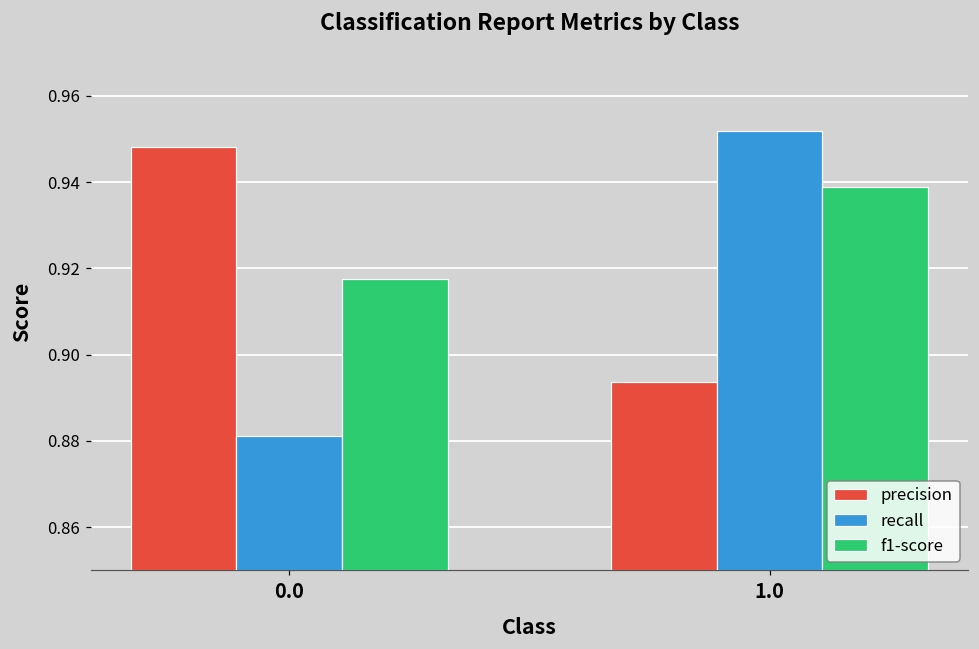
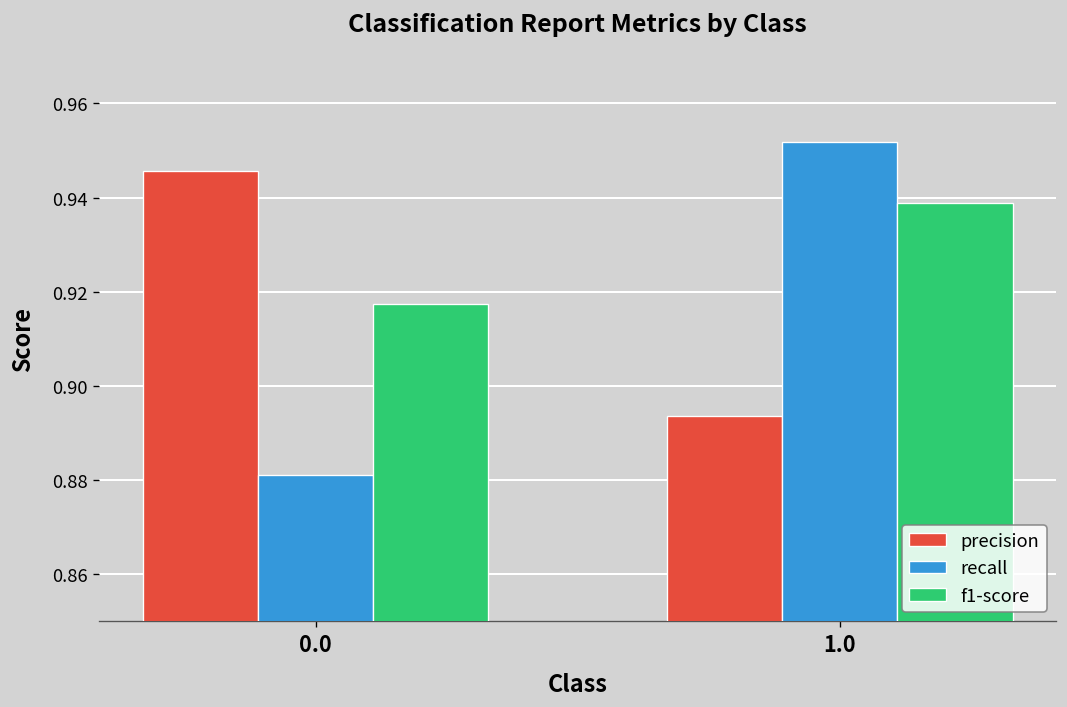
  {
    "precision": {
-     "0.0": 0.948,
+     "0.0": 0.946,
      "1.0": 0.894
    },
    "recall": {
      "0.0": 0.881,
      "1.0": 0.952
    },
    "f1-score": {
      "0.0": 0.917,
      "1.0": 0.939
    }
  }
